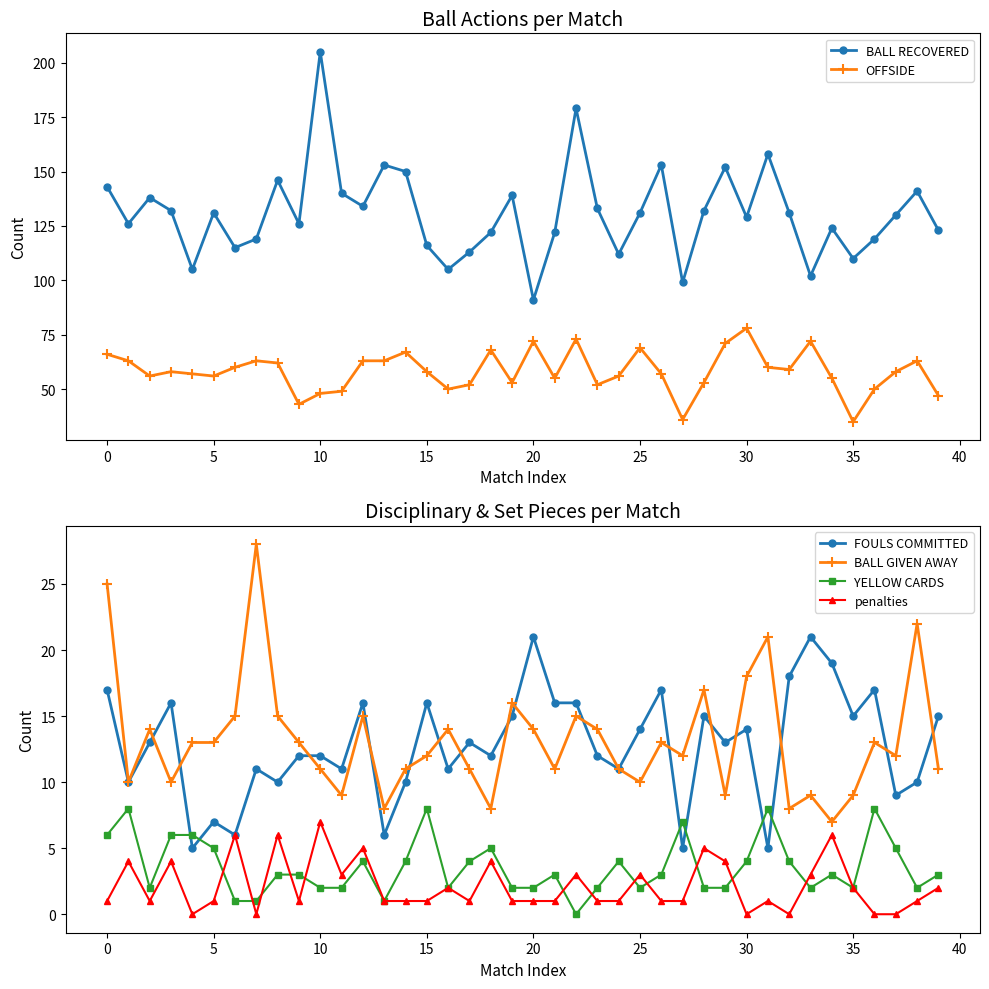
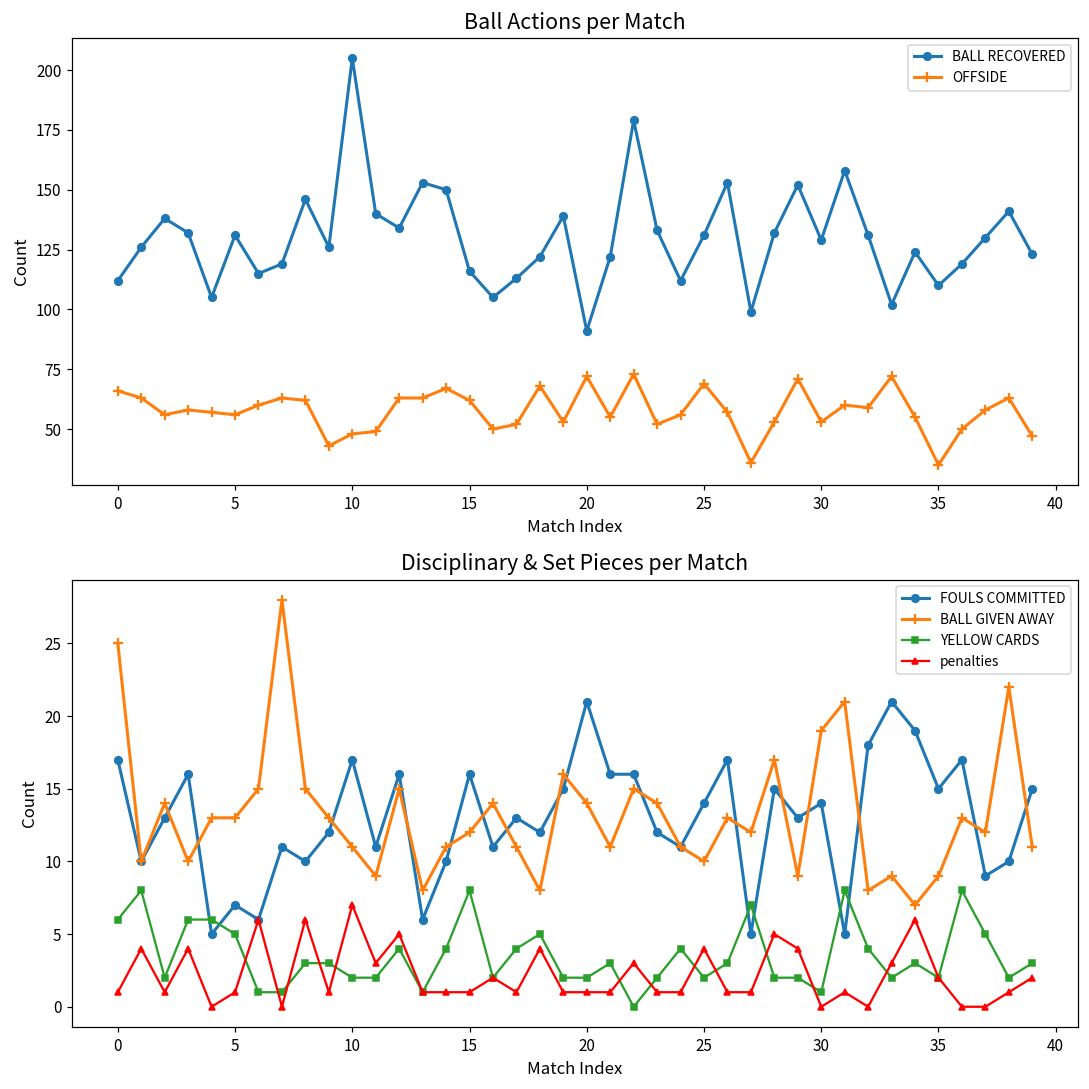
  {
    "Ball Actions per Match": {
      "BALL RECOVERED": {
-       "0": 143,
+       "0": 112,
        "5": 131,
        "10": 205,
        "15": 116,
        "20": 91,
        "25": 131,
        "30": 129,
        "35": 110
      },
      "OFFSIDE": {
        "0": 66,
        "5": 56,
        "10": 48,
-       "15": 58,
+       "15": 62,
        "20": 72,
        "25": 69,
-       "30": 78,
+       "30": 53,
        "35": 35
      }
    },
    "Disciplinary & Set Pieces per Match": {
      "FOULS COMMITTED": {
        "0": 17,
        "5": 7,
-       "10": 12,
+       "10": 17,
        "15": 16,
        "20": 21,
        "25": 14,
        "30": 14,
        "35": 15
      },
      "BALL GIVEN AWAY": {
        "0": 25,
        "5": 13,
        "10": 11,
        "15": 12,
        "20": 14,
        "25": 10,
-       "30": 18,
+       "30": 19,
        "35": 9
      },
      "YELLOW CARDS": {
        "0": 6,
        "5": 5,
        "10": 2,
        "15": 8,
        "20": 2,
        "25": 2,
-       "30": 4
+       "30": 1
      },
      "penalties": {
        "0": 1,
        "5": 1,
        "10": 7,
        "15": 1,
        "20": 1,
-       "25": 3,
+       "25": 4,
        "30": 0
      }
    }
  }
